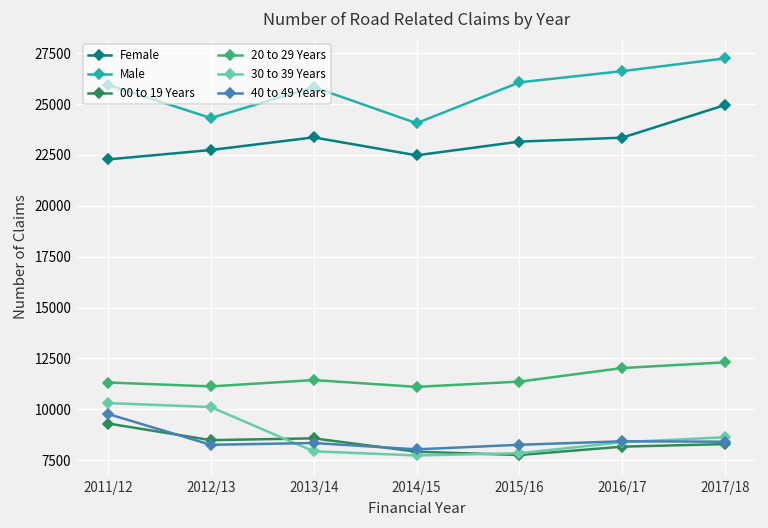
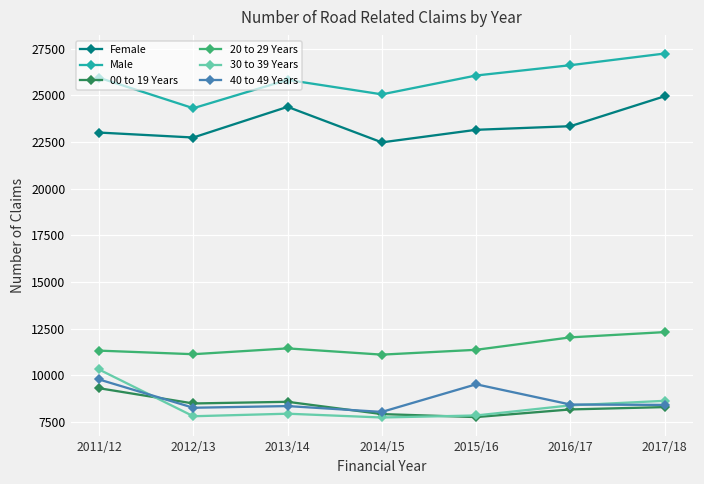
  {
    "Female": {
-     "2011/12": 22300,
+     "2011/12": 23000,
      "2012/13": 22700,
-     "2013/14": 23400,
+     "2013/14": 24400,
      "2014/15": 22500,
      "2015/16": 23200,
      "2016/17": 23400,
      "2017/18": 25000
    },
    "Male": {
      "2012/13": 24300,
-     "2014/15": 24100,
+     "2014/15": 25100,
      "2015/16": 26100,
      "2016/17": 26600,
      "2017/18": 27200
    },
    "30 to 39 Years": {
      "2011/12": 10300,
-     "2012/13": 10100,
+     "2012/13": 7800,
      "2013/14": 7900,
      "2014/15": 7700,
      "2017/18": 8600
    },
    "40 to 49 Years": {
      "2011/12": 9800,
      "2012/13": 8300,
      "2013/14": 8300,
-     "2015/16": 8300
+     "2015/16": 9500
    }
  }
